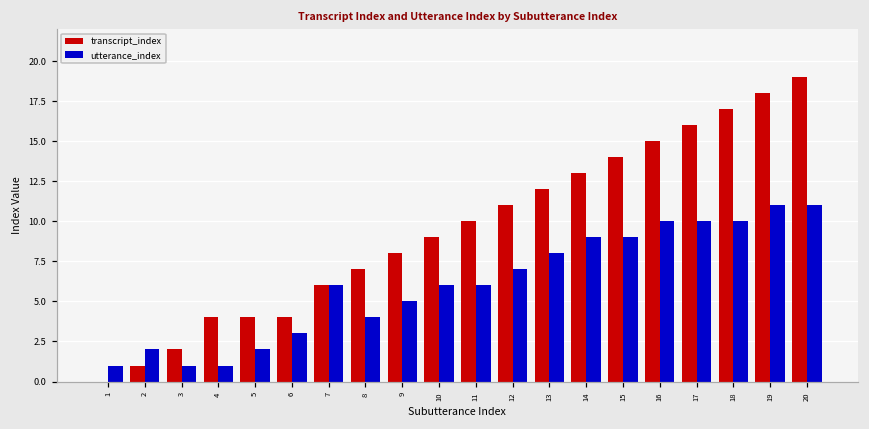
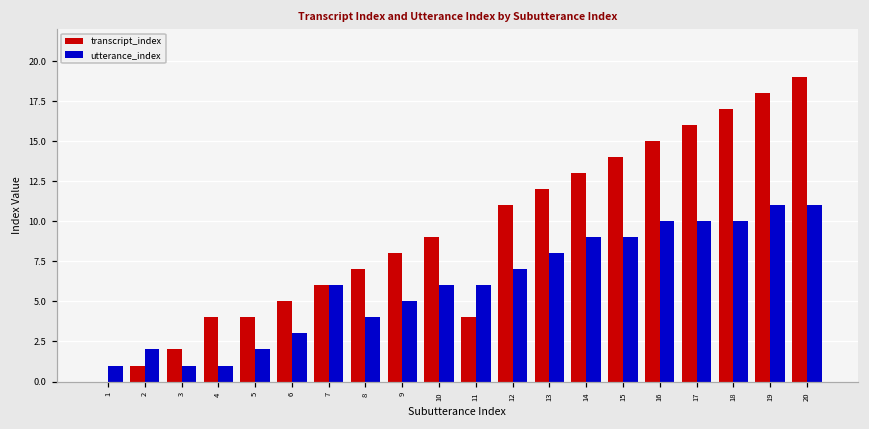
  {
    "transcript_index": {
      "1": 0,
      "2": 1,
      "3": 2,
      "4": 4,
      "5": 4,
-     "6": 4,
+     "6": 5,
      "7": 6,
      "8": 7,
      "9": 8,
      "10": 9,
-     "11": 10,
+     "11": 4,
      "12": 11,
      "13": 12,
      "14": 13,
      "15": 14,
      "16": 15,
      "17": 16,
      "18": 17,
      "19": 18,
      "20": 19
    },
    "utterance_index": {
      "1": 1,
      "2": 2,
      "3": 1,
      "4": 1,
      "5": 2,
      "6": 3,
      "7": 6,
      "8": 4,
      "9": 5,
      "10": 6,
      "11": 6,
      "12": 7,
      "13": 8,
      "14": 9,
      "15": 9,
      "16": 10,
      "17": 10,
      "18": 10,
      "19": 11,
      "20": 11
    }
  }
